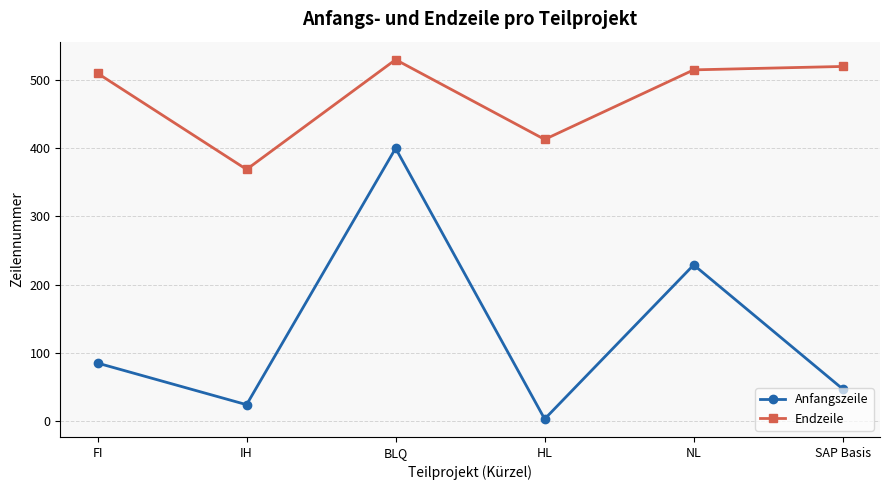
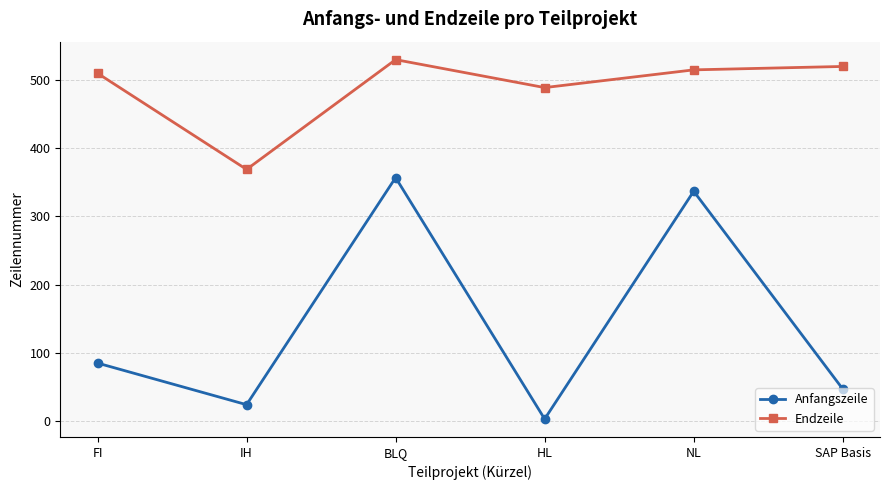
  {
    "Anfangszeile": {
      "FI": 90,
      "IH": 20,
-     "BLQ": 400,
+     "BLQ": 360,
      "HL": 0,
-     "NL": 230
+     "NL": 340
    },
    "Endzeile": {
      "FI": 510,
      "IH": 370,
      "BLQ": 530,
-     "HL": 410,
+     "HL": 490,
      "NL": 520,
      "SAP Basis": 520
    }
  }
